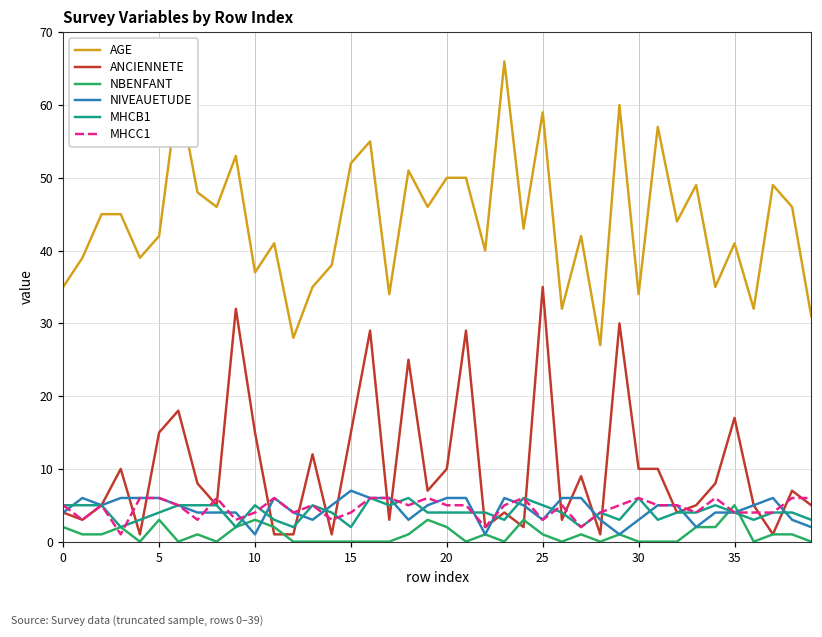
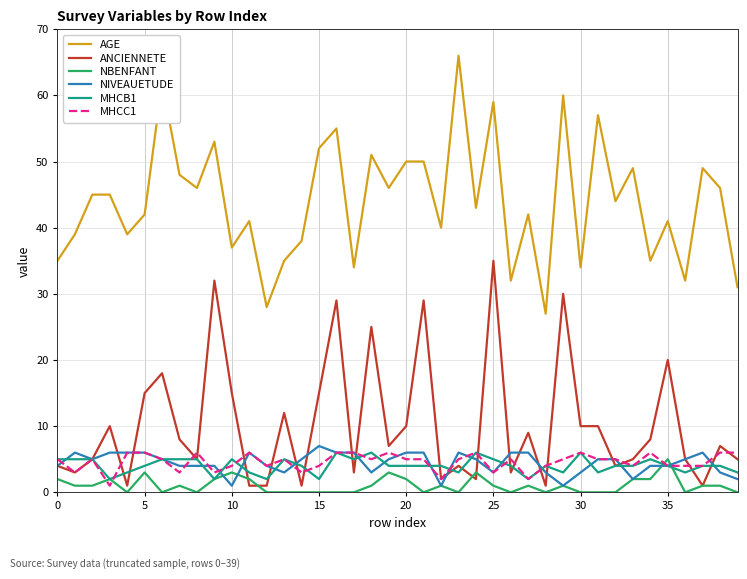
  {
    "AGE": {
      "0": 35,
      "5": 42,
      "10": 37,
      "15": 52,
      "20": 50,
      "25": 59,
      "30": 34,
      "35": 41
    },
    "ANCIENNETE": {
      "5": 15,
      "10": 15,
      "15": 15,
      "20": 10,
      "25": 35,
      "30": 10,
-     "35": 17
+     "35": 20
    },
    "NIVEAUETUDE": {
      "10": 1,
      "15": 7,
      "20": 6,
      "30": 3
    },
    "MHCC1": {
      "10": 4,
      "15": 4,
      "20": 5
    }
  }
